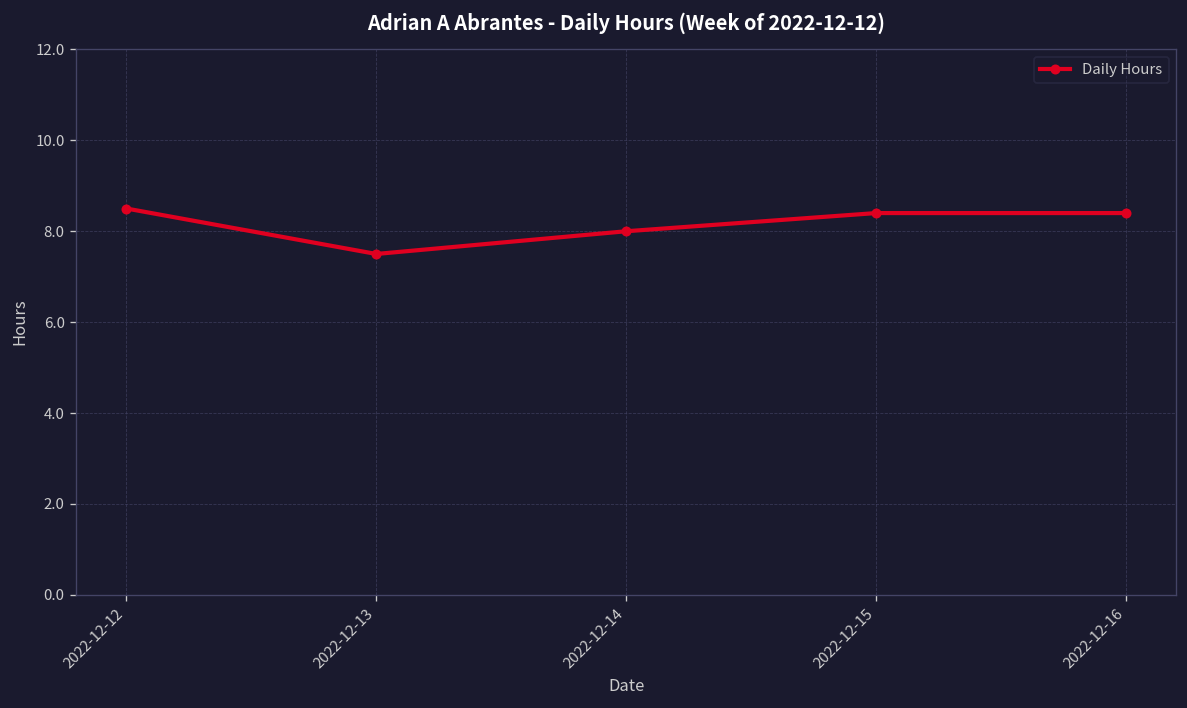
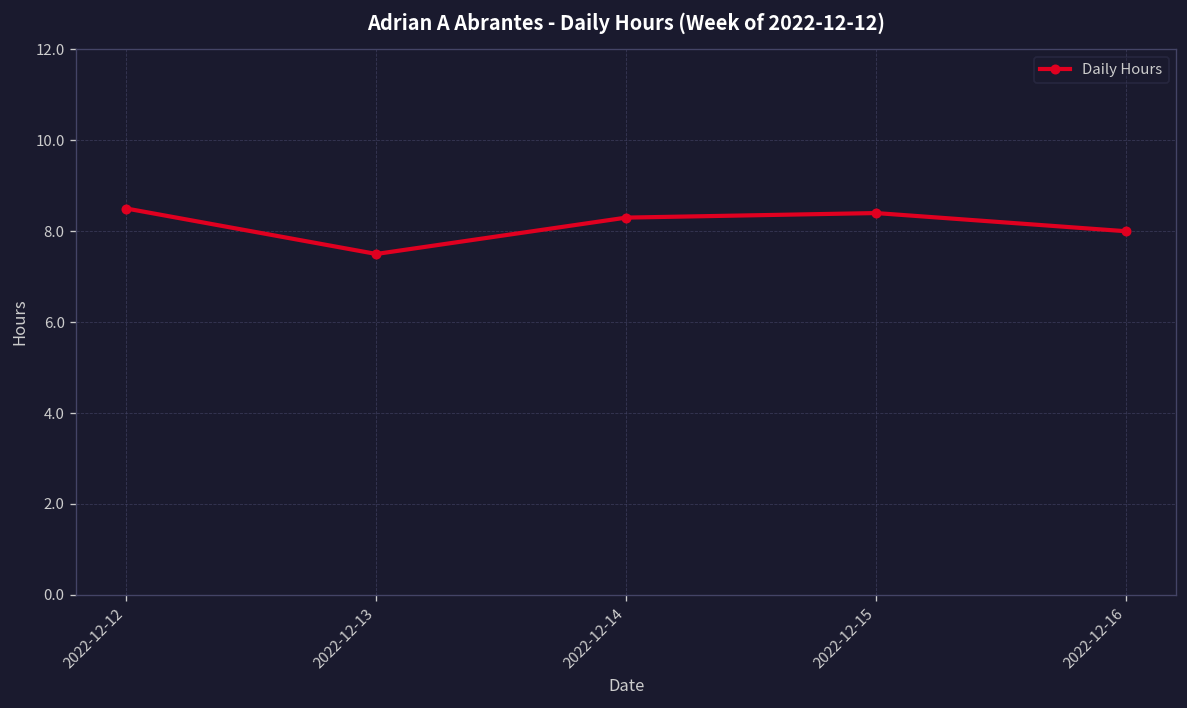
  {
    "2022-12-12": 8.5,
    "2022-12-13": 7.5,
-   "2022-12-14": 8.0,
+   "2022-12-14": 8.3,
    "2022-12-15": 8.4,
-   "2022-12-16": 8.4
+   "2022-12-16": 8.0
  }
